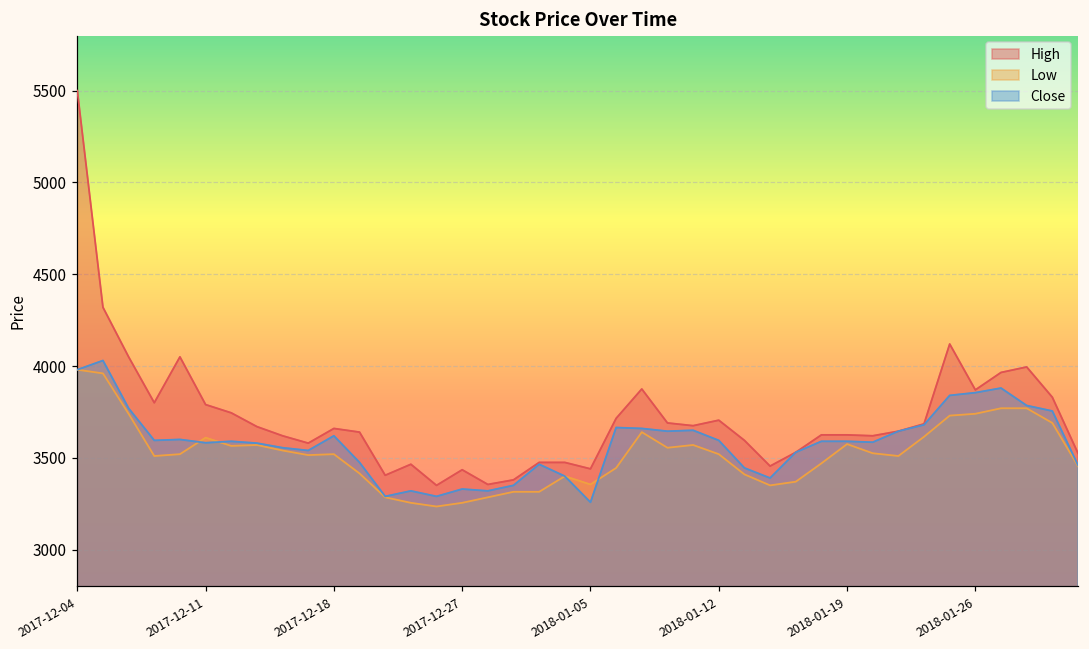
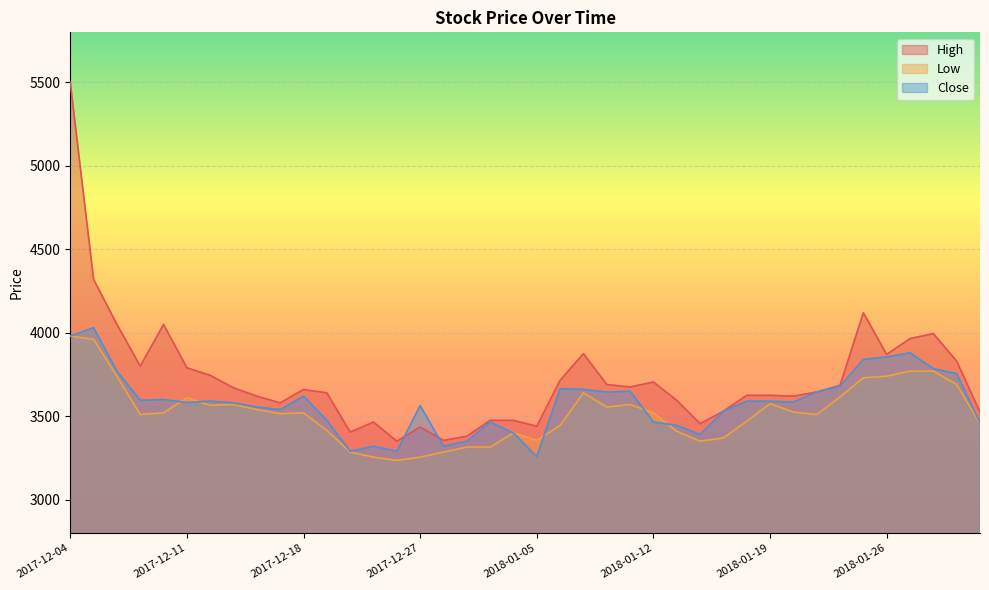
  {
    "Close": {
      "2017-12-11": 3580,
      "2017-12-18": 3620,
-     "2017-12-27": 3330,
+     "2017-12-27": 3560,
      "2018-01-05": 3260,
-     "2018-01-12": 3600
+     "2018-01-12": 3470
    }
  }
